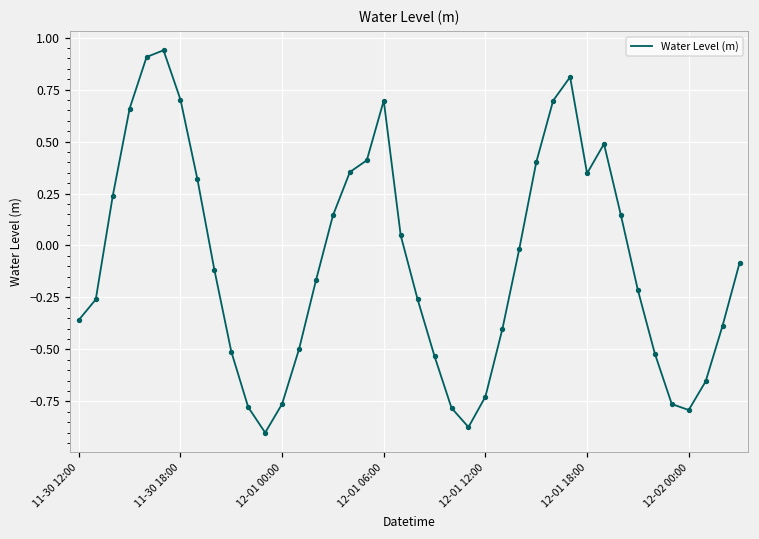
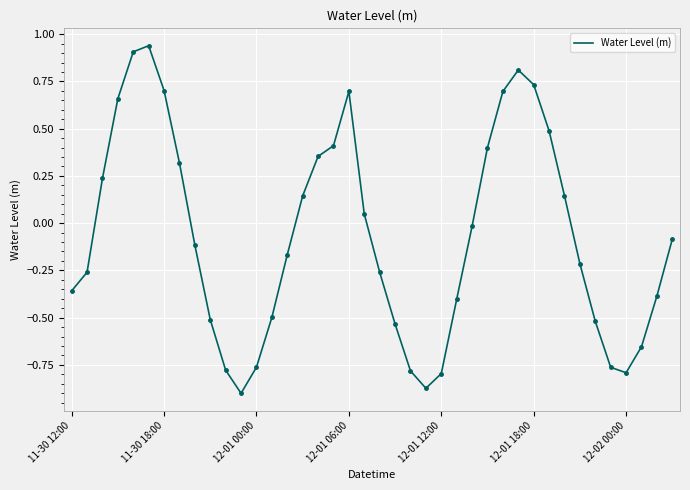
  {
    "11-30 12:00": -0.36,
    "11-30 18:00": 0.70,
    "12-01 00:00": -0.76,
    "12-01 06:00": 0.70,
-   "12-01 12:00": -0.73,
-   "12-01 18:00": 0.35,
+   "12-01 12:00": -0.80,
+   "12-01 18:00": 0.73,
    "12-02 00:00": -0.79
  }
